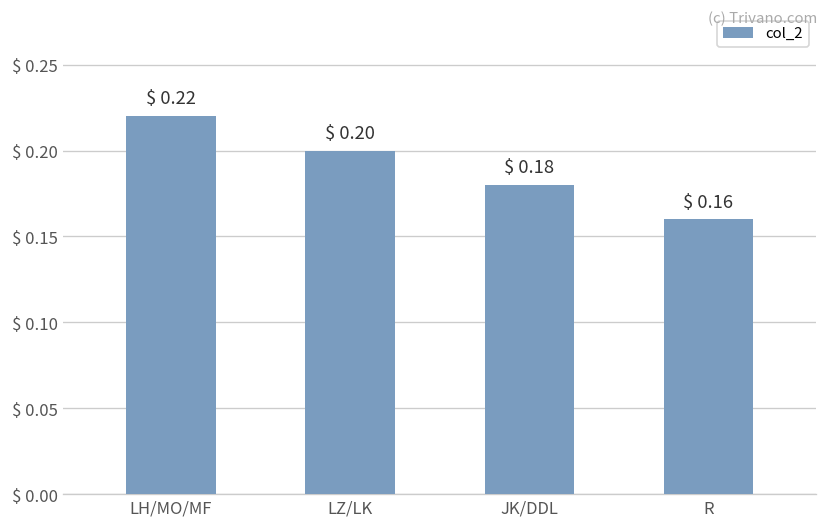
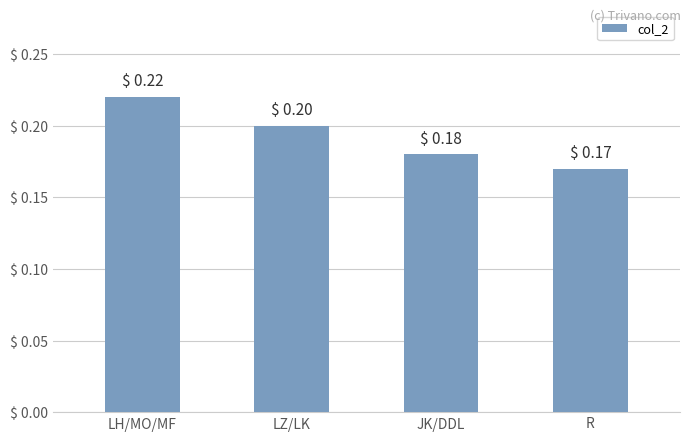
  {
    "LH/MO/MF": 0.22,
    "LZ/LK": 0.20,
    "JK/DDL": 0.18,
-   "R": 0.16
+   "R": 0.17
  }
